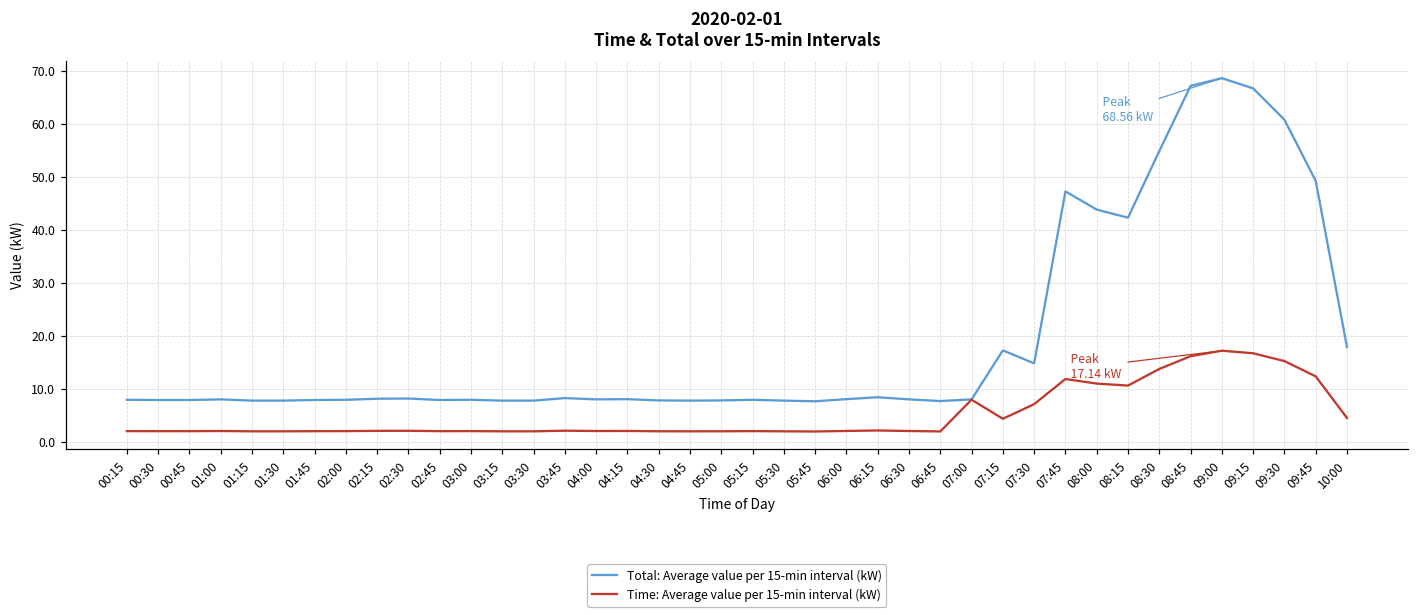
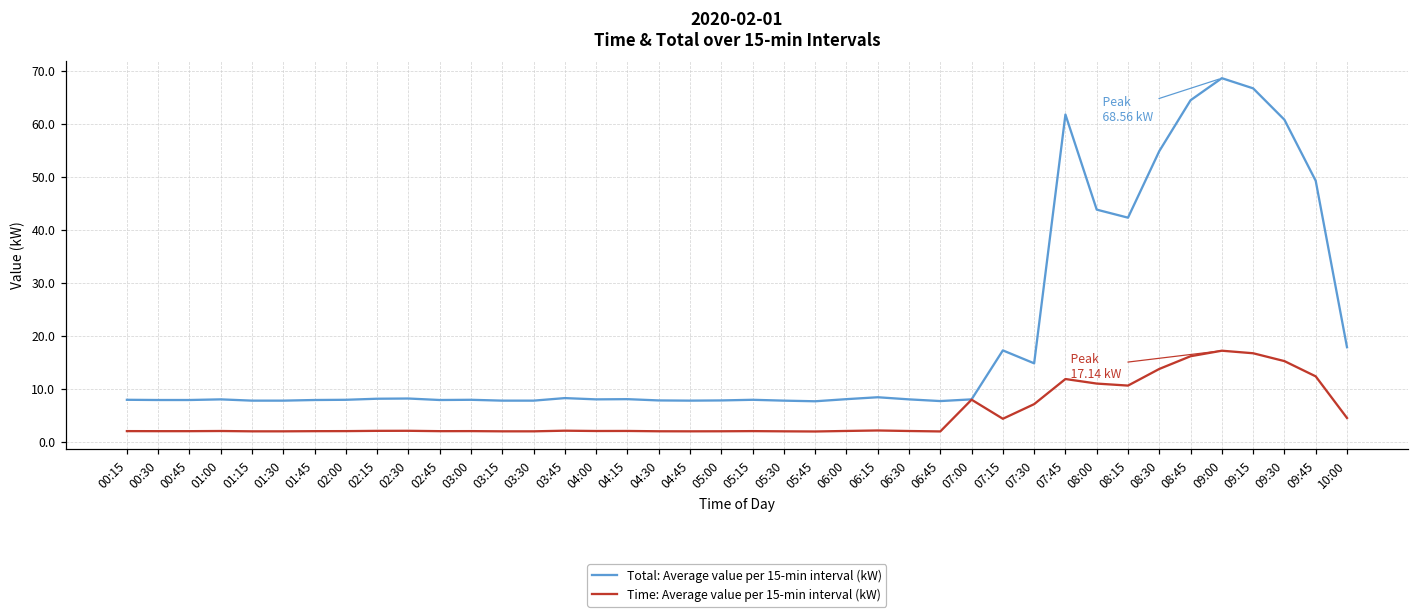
  {
    "Total: Average value per 15-min interval (kW)": {
      "00:15": 8,
      "00:30": 8,
      "00:45": 8,
      "01:00": 8,
      "01:15": 8,
      "01:30": 8,
      "01:45": 8,
      "02:00": 8,
      "02:15": 8,
      "02:30": 8,
      "02:45": 8,
      "03:00": 8,
      "03:15": 8,
      "03:30": 8,
      "03:45": 8,
      "04:00": 8,
      "04:15": 8,
      "04:30": 8,
      "04:45": 8,
      "05:00": 8,
      "05:15": 8,
      "05:30": 8,
      "05:45": 8,
      "06:00": 8,
      "06:15": 8,
      "06:30": 8,
      "06:45": 8,
      "07:15": 17,
      "07:30": 15,
-     "07:45": 47,
+     "07:45": 62,
      "08:00": 44,
      "08:15": 42,
      "08:30": 55,
-     "08:45": 67,
+     "08:45": 64,
      "09:00": 69,
      "09:15": 67,
      "09:30": 61,
      "09:45": 49,
      "10:00": 18
    },
    "Time: Average value per 15-min interval (kW)": {
      "00:15": 2,
      "00:30": 2,
      "00:45": 2,
      "01:00": 2,
      "01:15": 2,
      "01:30": 2,
      "01:45": 2,
      "02:00": 2,
      "02:15": 2,
      "02:30": 2,
      "02:45": 2,
      "03:00": 2,
      "03:15": 2,
      "03:30": 2,
      "03:45": 2,
      "04:00": 2,
      "04:15": 2,
      "04:30": 2,
      "04:45": 2,
      "05:00": 2,
      "05:15": 2,
      "05:30": 2,
      "05:45": 2,
      "06:00": 2,
      "06:15": 2,
      "06:30": 2,
      "06:45": 2,
      "07:15": 4,
      "07:30": 7,
      "08:00": 11,
      "08:15": 11,
      "09:00": 17,
      "09:15": 17,
      "09:30": 15,
      "09:45": 12,
      "10:00": 4
    }
  }
